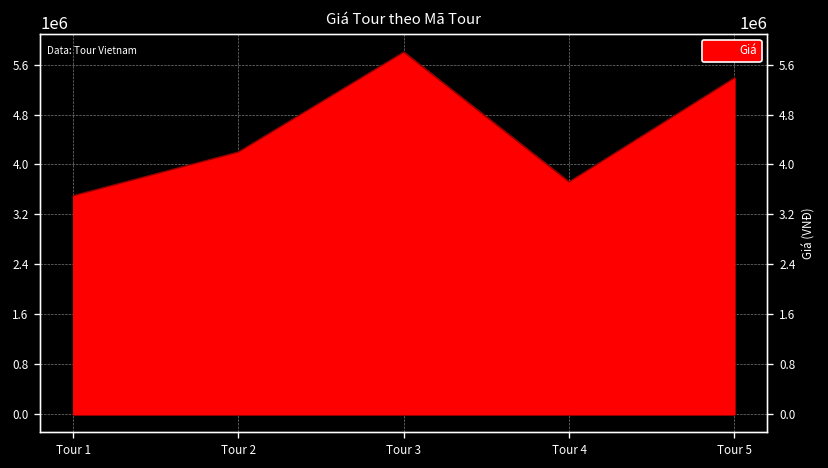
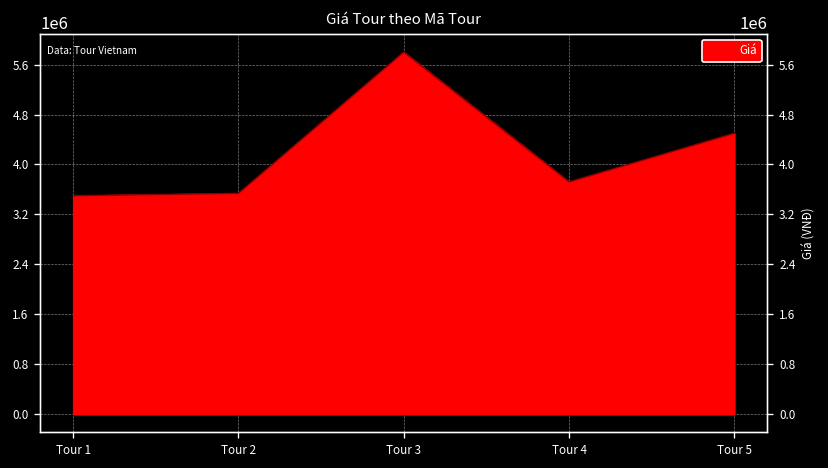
  {
    "Tour 1": 3500000,
-   "Tour 2": 4200000,
+   "Tour 2": 3500000,
    "Tour 3": 5800000,
    "Tour 4": 3700000,
-   "Tour 5": 5400000
+   "Tour 5": 4500000
  }
